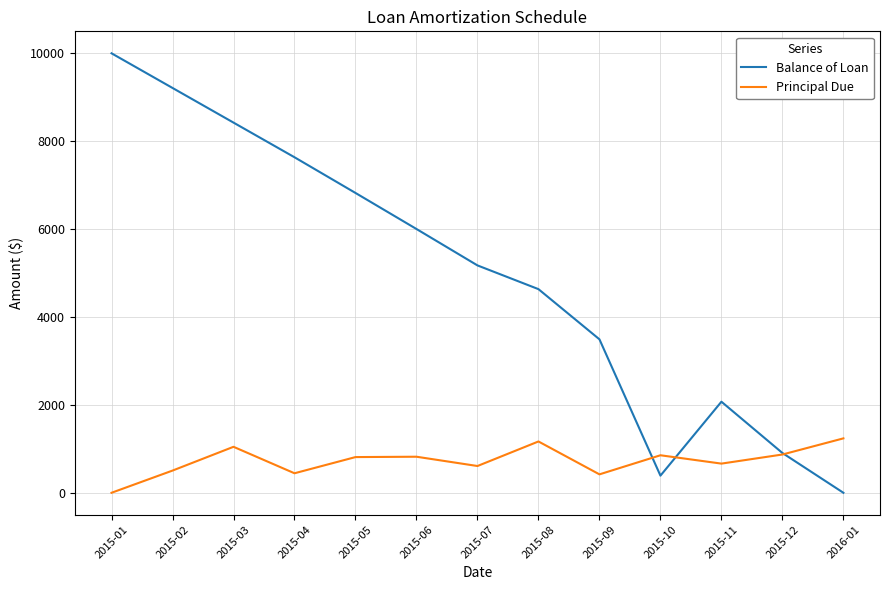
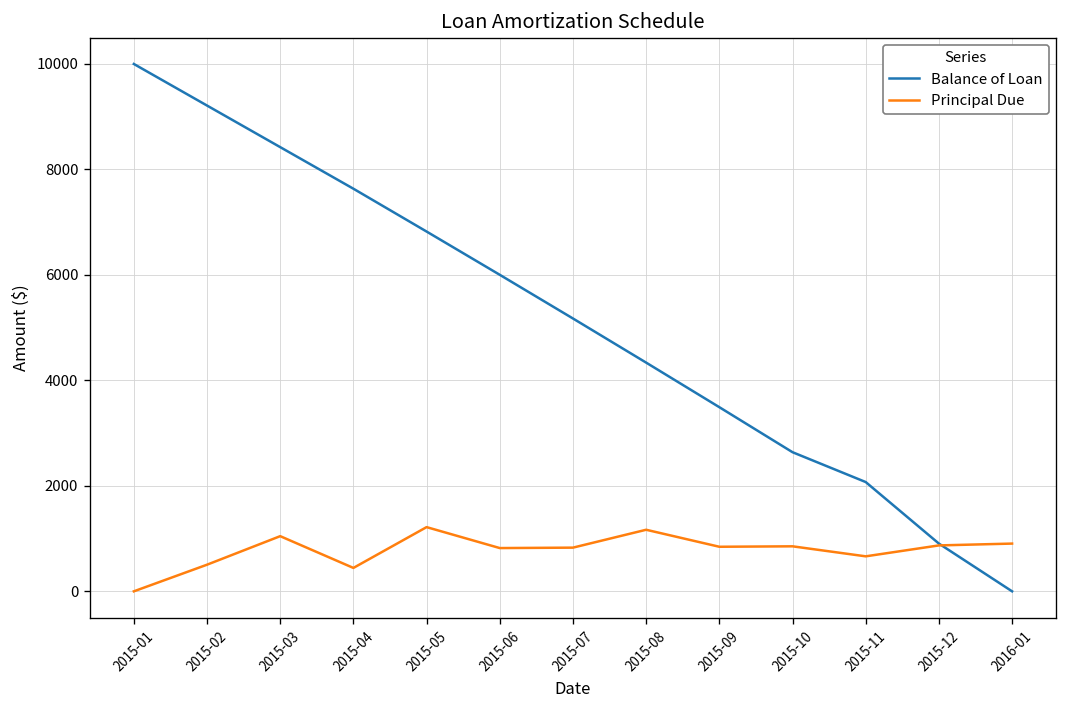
  {
    "Balance of Loan": {
      "2015-01": 10000,
      "2015-02": 9200,
      "2015-03": 8400,
      "2015-04": 7600,
      "2015-05": 6800,
      "2015-06": 6000,
      "2015-07": 5200,
-     "2015-08": 4600,
+     "2015-08": 4300,
      "2015-09": 3500,
-     "2015-10": 400,
+     "2015-10": 2600,
      "2015-11": 2100,
      "2016-01": 0
    },
    "Principal Due": {
      "2015-01": 0,
      "2015-02": 500,
      "2015-03": 1000,
      "2015-04": 400,
-     "2015-05": 800,
+     "2015-05": 1200,
      "2015-06": 800,
-     "2015-07": 600,
+     "2015-07": 800,
      "2015-08": 1200,
-     "2015-09": 400,
+     "2015-09": 800,
      "2015-10": 900,
      "2015-11": 700,
-     "2016-01": 1200
+     "2016-01": 900
    }
  }
